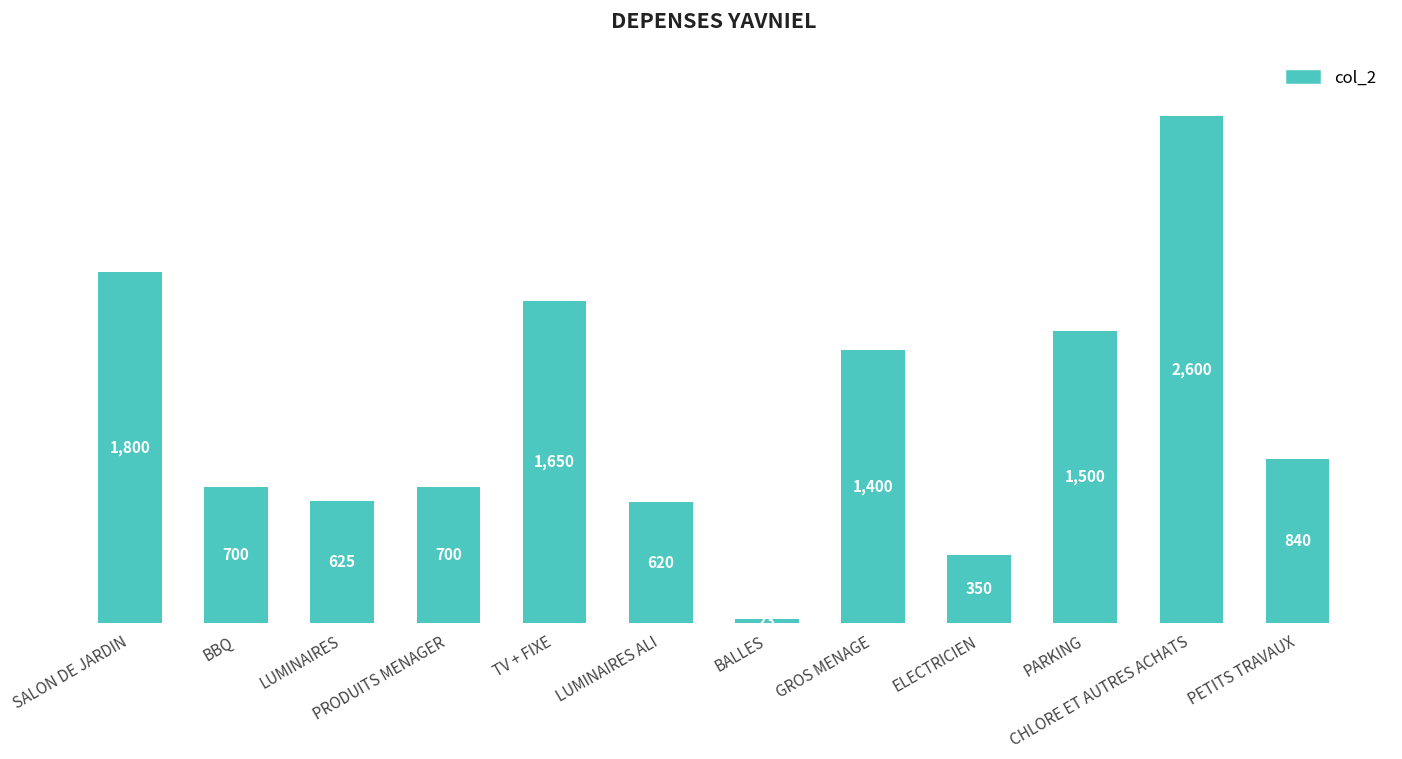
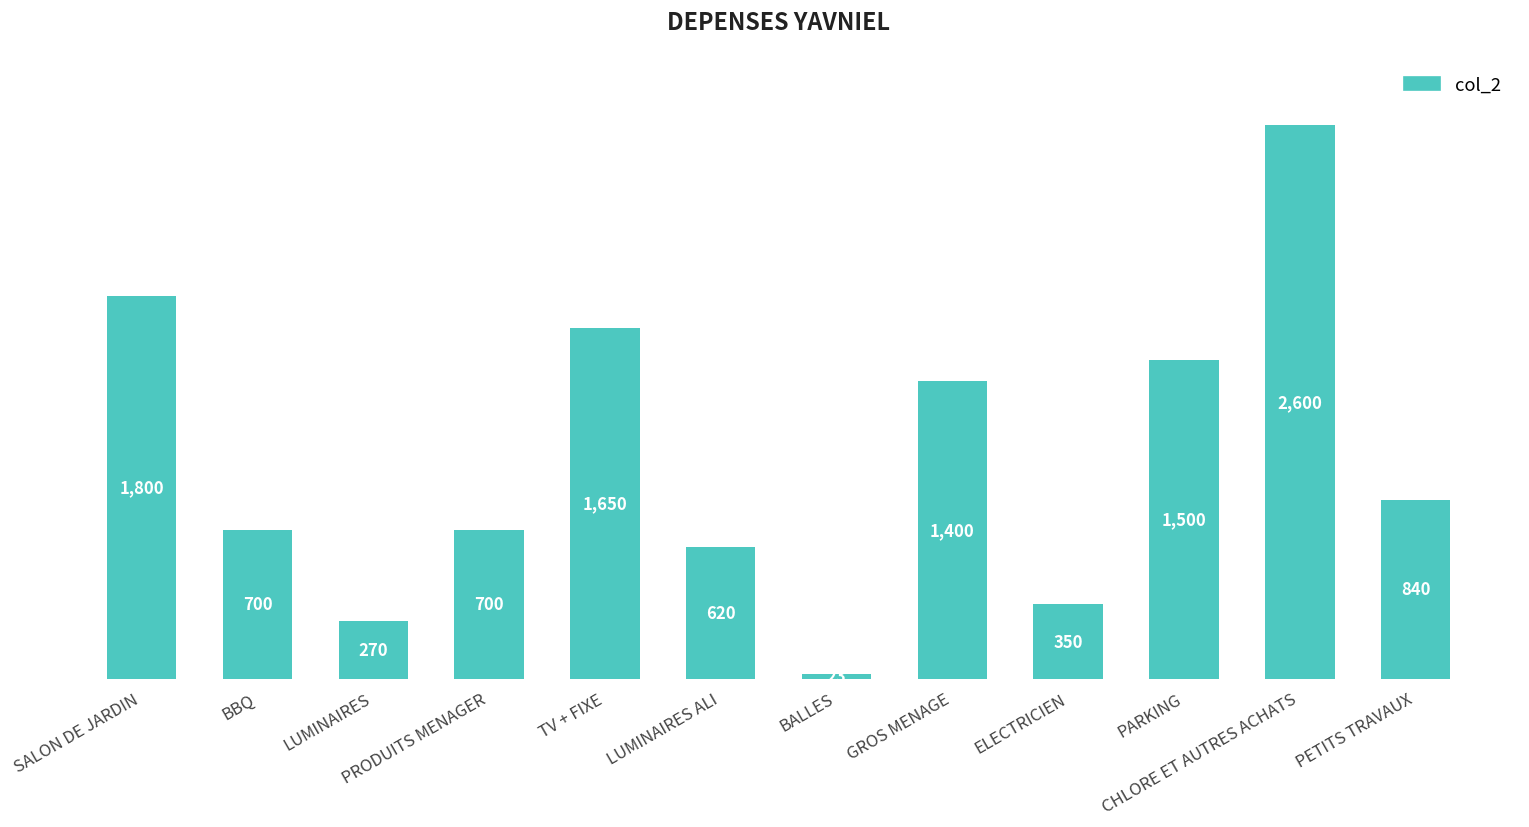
  {
    "SALON DE JARDIN": "1,800",
    "BBQ": "700",
-   "LUMINAIRES": "625",
+   "LUMINAIRES": "270",
    "PRODUITS MENAGER": "700",
    "TV + FIXE": "1,650",
    "LUMINAIRES ALI": "620",
    "GROS MENAGE": "1,400",
    "ELECTRICIEN": "350",
    "PARKING": "1,500",
    "CHLORE ET AUTRES ACHATS": "2,600",
    "PETITS TRAVAUX": "840"
  }
